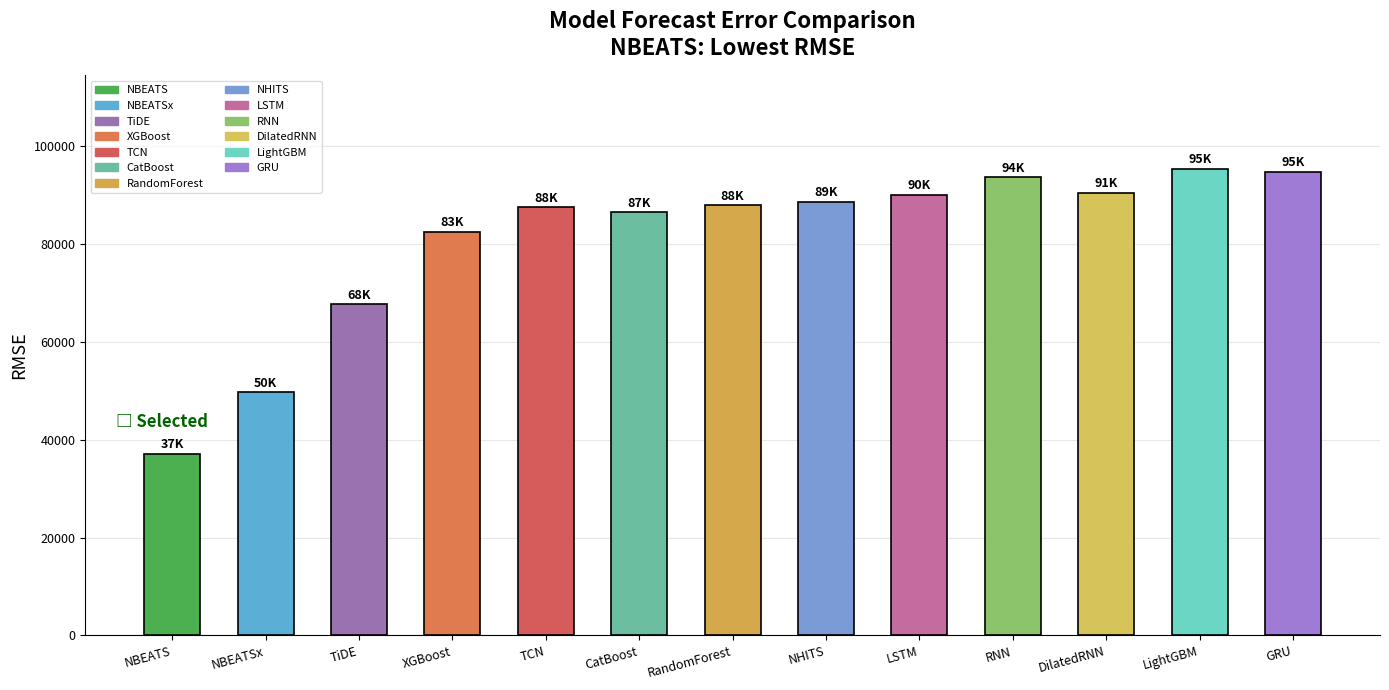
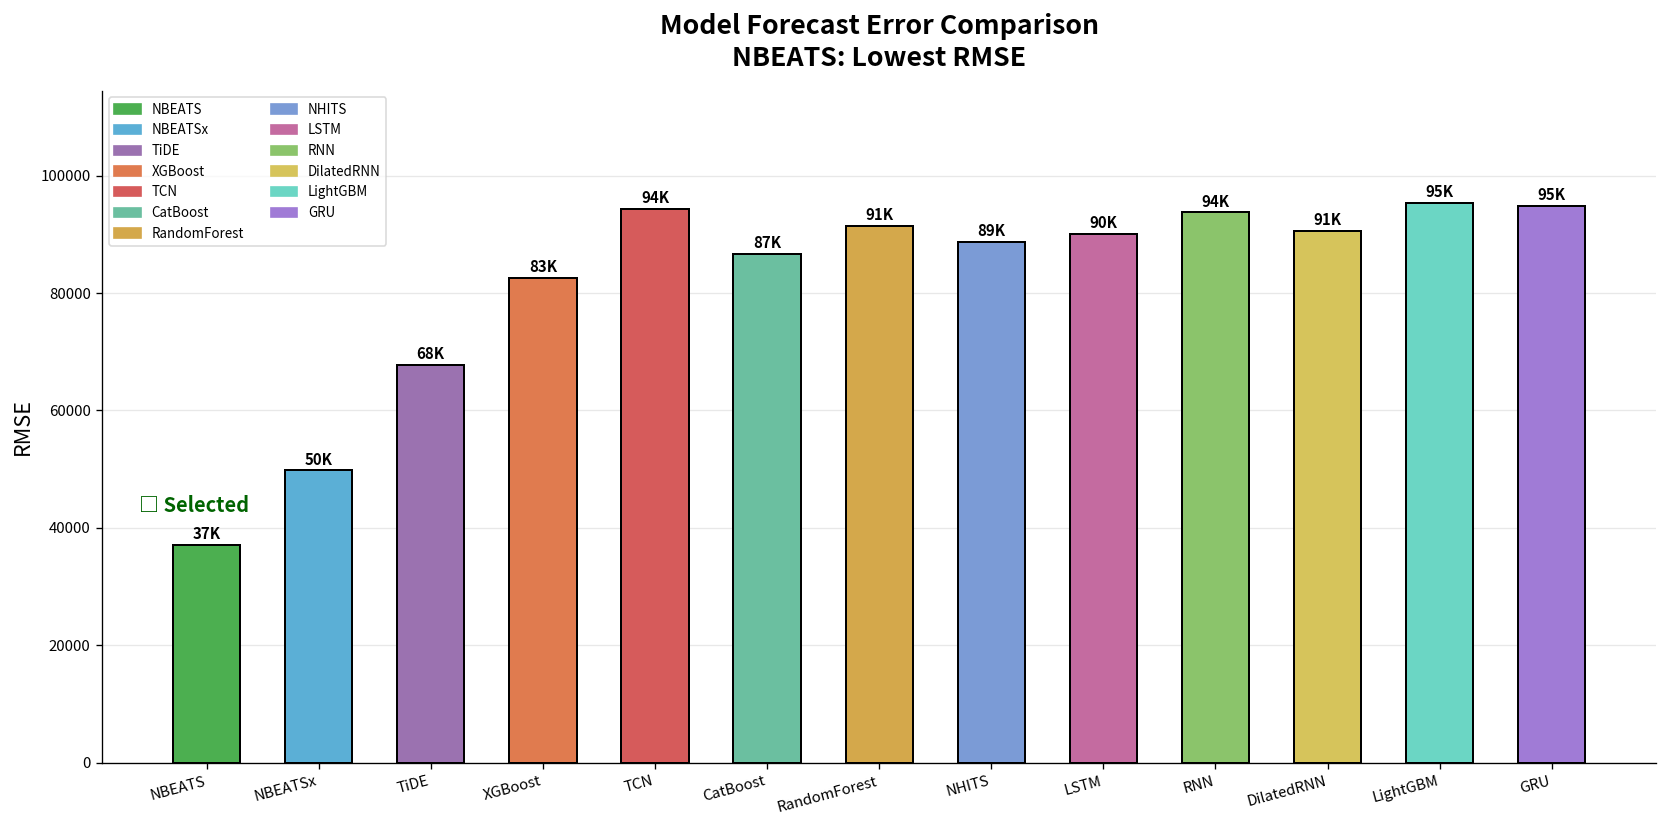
  {
    "NBEATS": "37K",
    "NBEATSx": "50K",
    "TiDE": "68K",
    "XGBoost": "83K",
-   "TCN": "88K",
+   "TCN": "94K",
    "CatBoost": "87K",
-   "RandomForest": "88K",
+   "RandomForest": "91K",
    "NHITS": "89K",
    "LSTM": "90K",
    "RNN": "94K",
    "DilatedRNN": "91K",
    "LightGBM": "95K",
    "GRU": "95K"
  }
